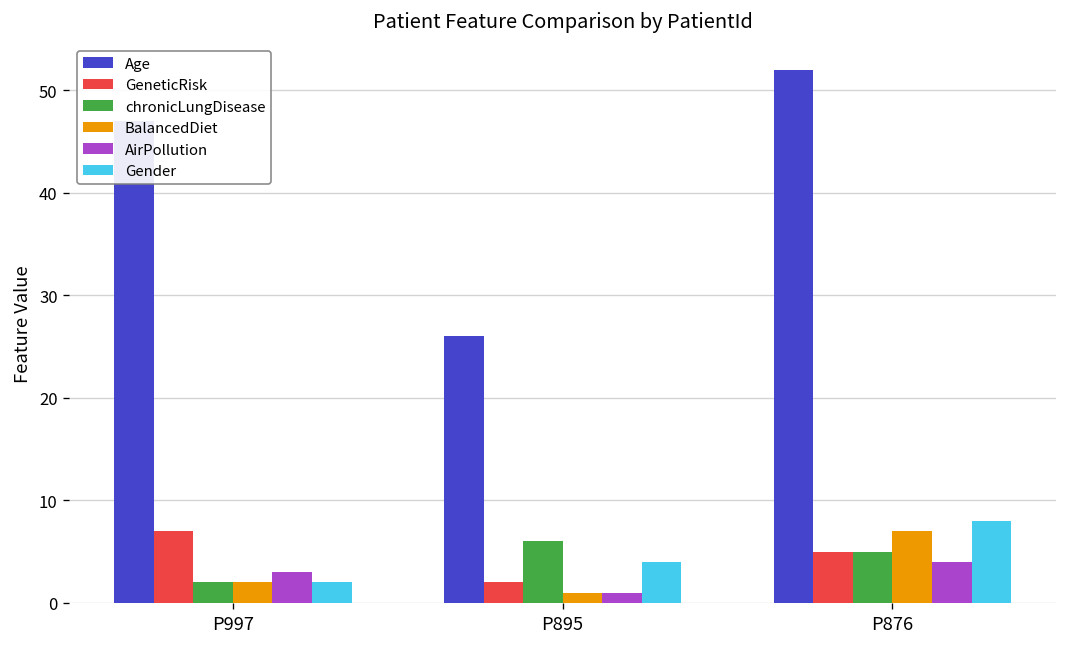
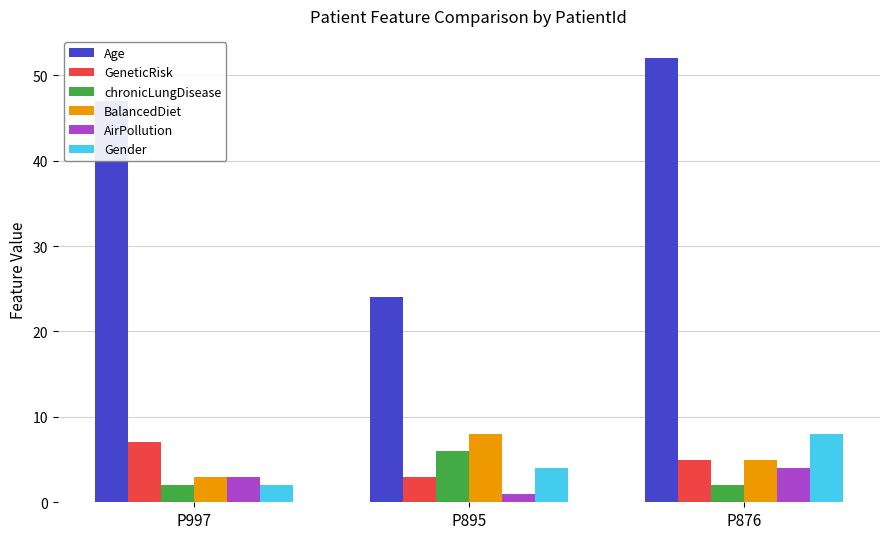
  {
    "Age": {
-     "P895": 26,
+     "P895": 24,
      "P876": 52
    },
    "GeneticRisk": {
      "P997": 7,
-     "P895": 2,
+     "P895": 3,
      "P876": 5
    },
    "chronicLungDisease": {
      "P997": 2,
      "P895": 6,
-     "P876": 5
+     "P876": 2
    },
    "BalancedDiet": {
-     "P997": 2,
-     "P895": 1,
-     "P876": 7
+     "P997": 3,
+     "P895": 8,
+     "P876": 5
    },
    "AirPollution": {
      "P997": 3,
      "P895": 1,
      "P876": 4
    },
    "Gender": {
      "P997": 2,
      "P895": 4,
      "P876": 8
    }
  }
